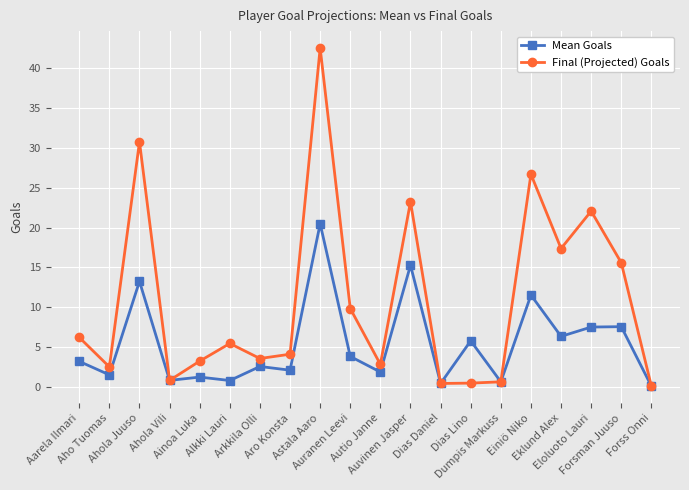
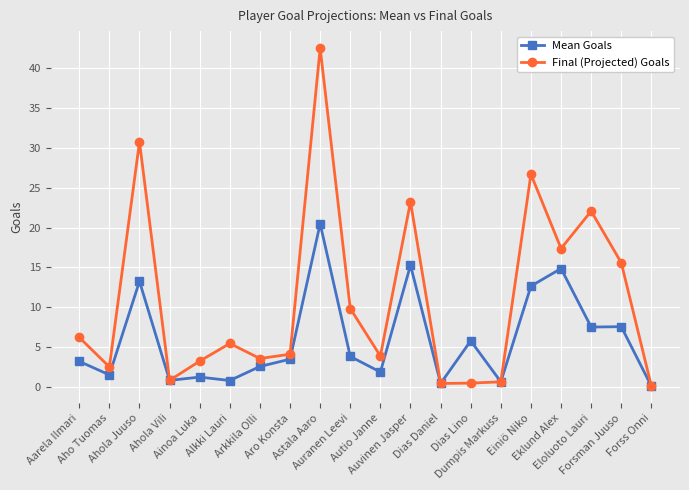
  {
    "Mean Goals": {
      "Aarela Ilmari": 3,
      "Aho Tuomas": 2,
      "Ahola Juuso": 13,
      "Ainoa Luka": 1,
      "Alkki Lauri": 1,
      "Arkkila Olli": 3,
-     "Aro Konsta": 2,
+     "Aro Konsta": 4,
      "Astala Aaro": 20,
      "Auranen Leevi": 4,
      "Autio Janne": 2,
      "Auvinen Jasper": 15,
      "Dias Lino": 6,
-     "Einiö Niko": 12,
-     "Eklund Alex": 6,
+     "Einiö Niko": 13,
+     "Eklund Alex": 15,
      "Eloluoto Lauri": 8,
      "Forsman Juuso": 8
    },
    "Final (Projected) Goals": {
      "Aarela Ilmari": 6,
      "Aho Tuomas": 3,
      "Ahola Juuso": 31,
      "Ainoa Luka": 3,
      "Alkki Lauri": 5,
      "Arkkila Olli": 4,
      "Aro Konsta": 4,
      "Astala Aaro": 42,
      "Auranen Leevi": 10,
-     "Autio Janne": 3,
+     "Autio Janne": 4,
      "Auvinen Jasper": 23,
      "Dias Lino": 1,
      "Einiö Niko": 27,
      "Eklund Alex": 17,
      "Eloluoto Lauri": 22,
      "Forsman Juuso": 16
    }
  }
